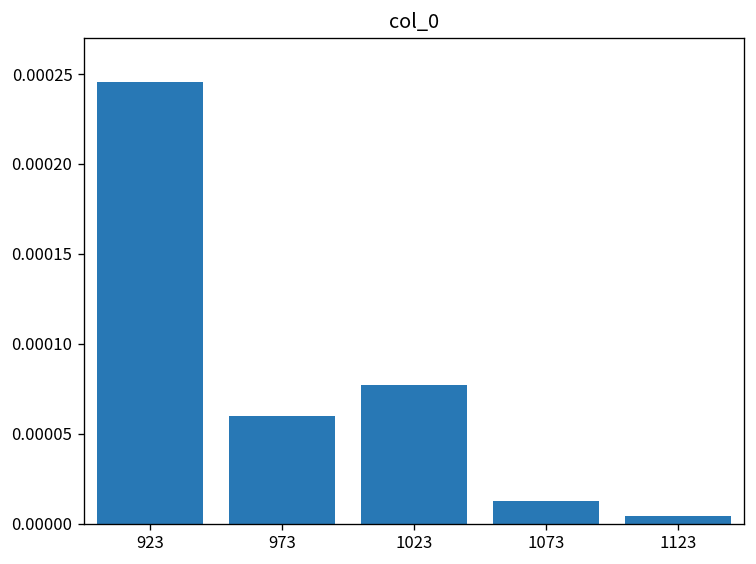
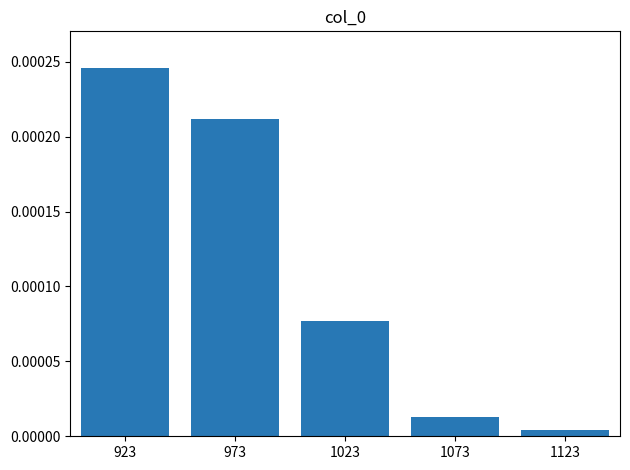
  {
    "923": 0.000246,
-   "973": 0.000060,
+   "973": 0.000212,
    "1023": 0.000077,
    "1073": 0.000013,
    "1123": 0.000004
  }
